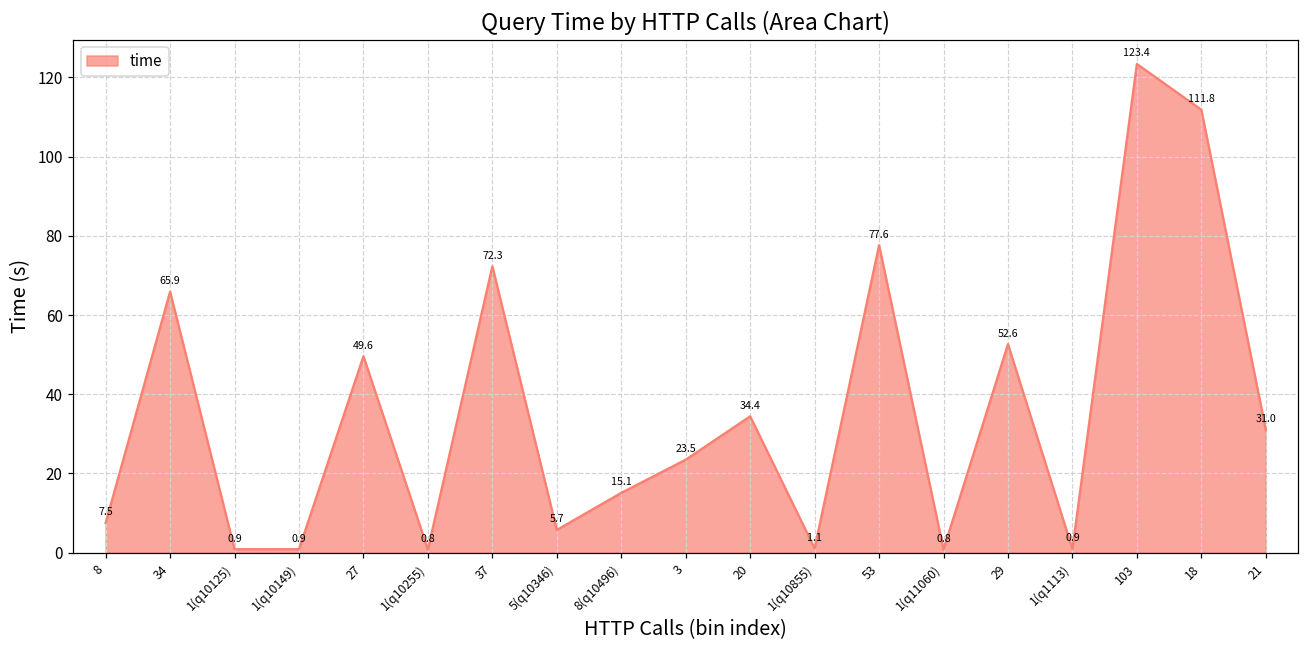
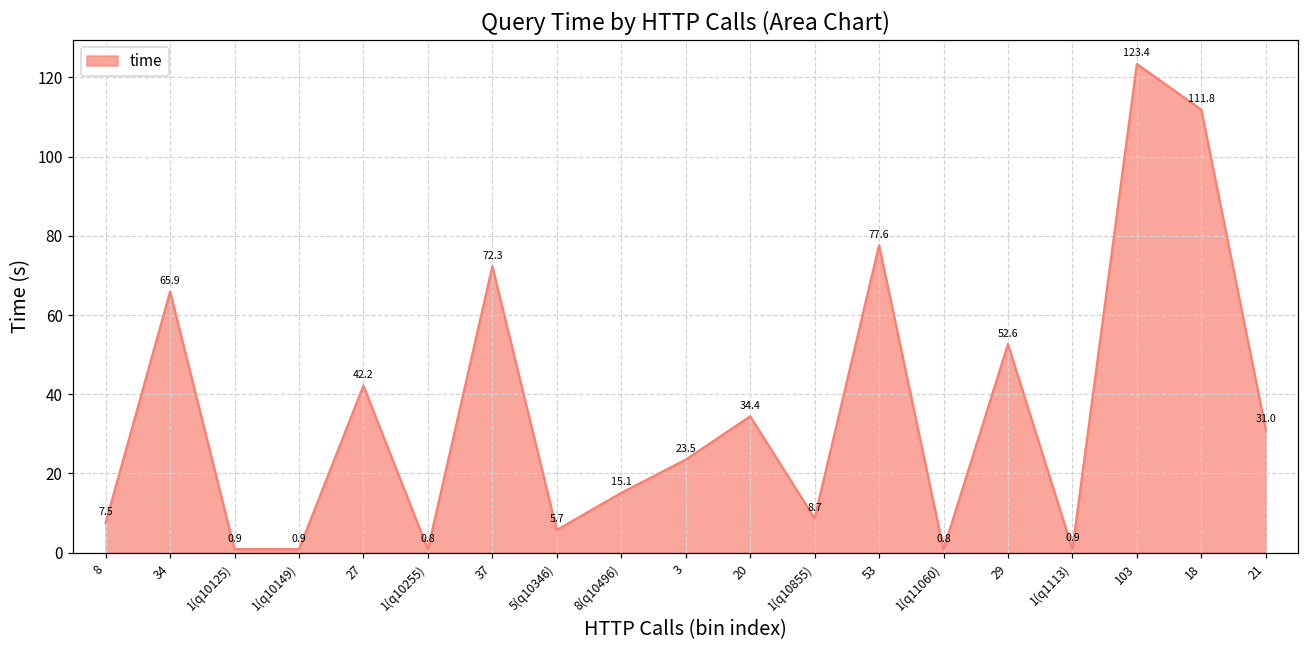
  {
    "8": 7.5,
    "34": 65.9,
    "1(q10125)": 0.9,
    "1(q10149)": 0.9,
-   "27": 49.6,
+   "27": 42.2,
    "1(q10255)": 0.8,
    "37": 72.3,
    "5(q10346)": 5.7,
    "8(q10496)": 15.1,
    "3": 23.5,
    "20": 34.4,
-   "1(q10855)": 1.1,
+   "1(q10855)": 8.7,
    "53": 77.6,
    "1(q11060)": 0.8,
    "29": 52.6,
    "1(q1113)": 0.9,
    "103": 123.4,
    "18": 111.8,
    "21": 31.0
  }
